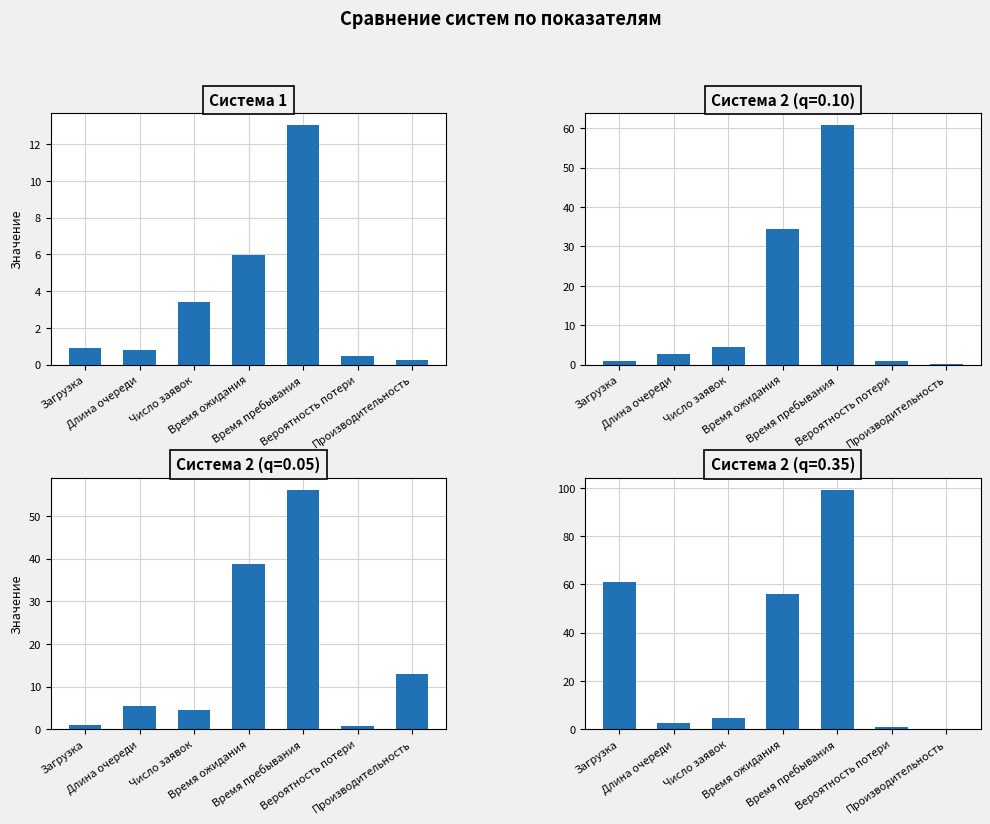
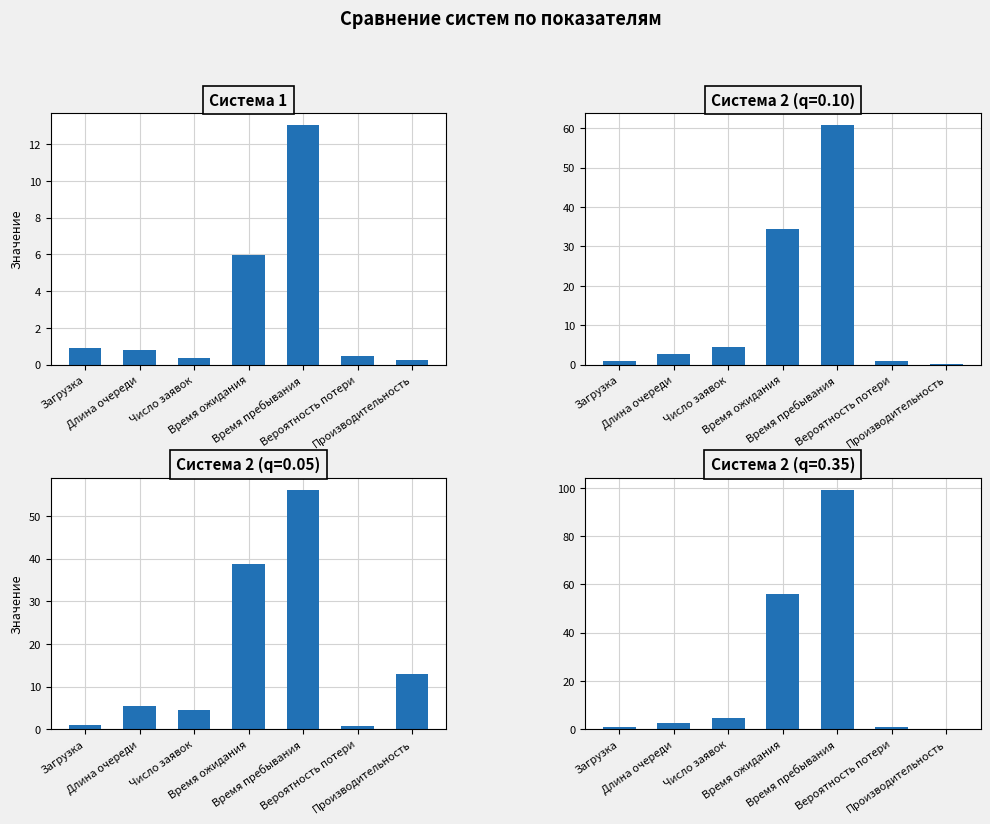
  {
    "Система 1": {
      "Загрузка": 0.9,
      "Длина очереди": 0.8,
-     "Число заявок": 3.4,
+     "Число заявок": 0.3,
      "Время ожидания": 6.0,
      "Время пребывания": 13.0,
      "Вероятность потери": 0.5,
      "Производительность": 0.3
    },
    "Система 2 (q=0.10)": {
      "Загрузка": 1,
      "Длина очереди": 3,
      "Число заявок": 5,
      "Время ожидания": 34,
      "Время пребывания": 61,
      "Вероятность потери": 1
    },
    "Система 2 (q=0.05)": {
      "Загрузка": 1,
      "Длина очереди": 5,
      "Число заявок": 5,
      "Время ожидания": 39,
      "Время пребывания": 56,
      "Вероятность потери": 1,
      "Производительность": 13
    },
    "Система 2 (q=0.35)": {
-     "Загрузка": 61,
+     "Загрузка": 1,
      "Длина очереди": 2,
      "Число заявок": 4,
      "Время ожидания": 56,
      "Время пребывания": 99
    }
  }
